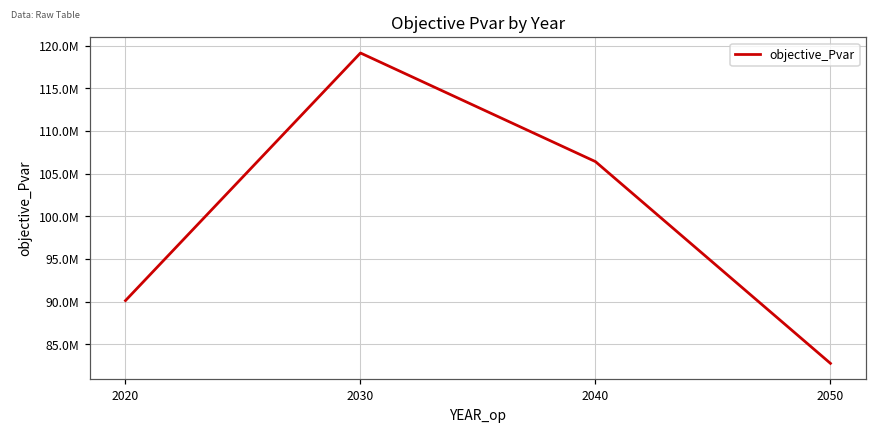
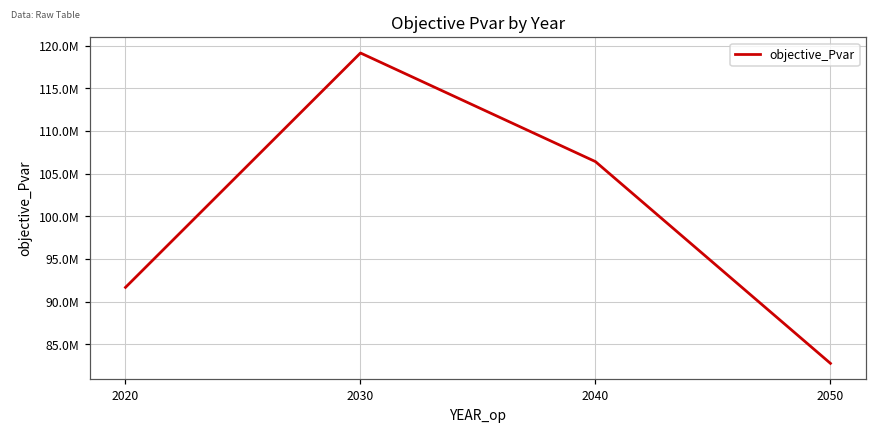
  {
-   "2020": 90000000,
+   "2020": 92000000,
    "2030": 119000000,
    "2040": 106000000,
    "2050": 83000000
  }
